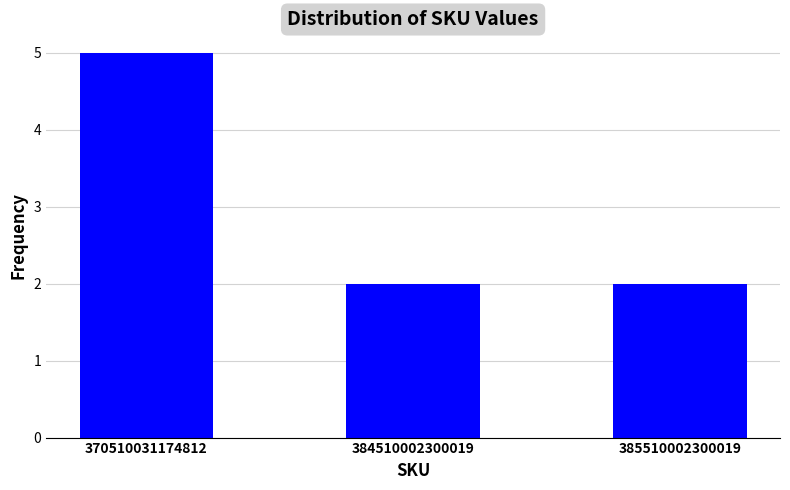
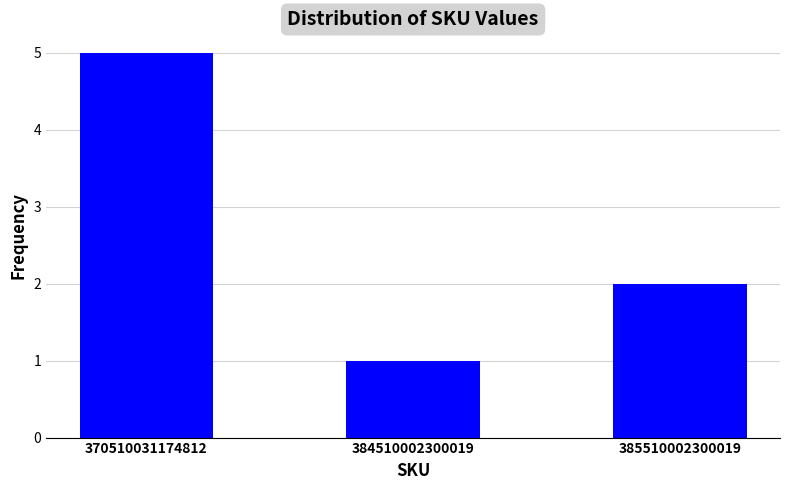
  {
    "370510031174812": 5,
-   "384510002300019": 2,
+   "384510002300019": 1,
    "385510002300019": 2
  }
